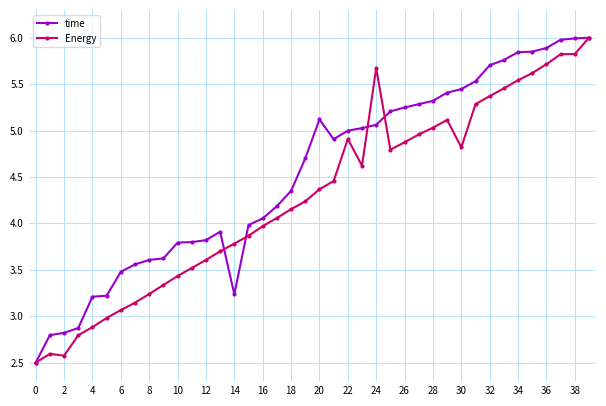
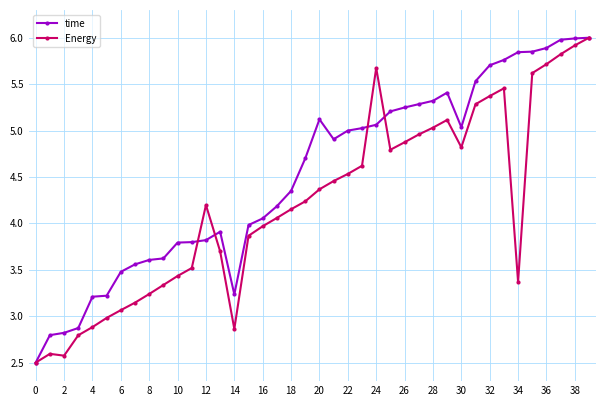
  {
    "time": {
      "2": 2.8,
      "4": 3.2,
      "6": 3.5,
      "8": 3.6,
      "10": 3.8,
      "12": 3.8,
      "14": 3.2,
      "16": 4.1,
      "18": 4.3,
      "20": 5.1,
      "22": 5.0,
      "24": 5.1,
      "26": 5.2,
      "28": 5.3,
-     "30": 5.4,
+     "30": 5.0,
      "32": 5.7,
      "34": 5.8,
      "36": 5.9,
      "38": 6.0
    },
    "Energy": {
      "2": 2.6,
      "4": 2.9,
      "6": 3.1,
      "8": 3.2,
      "10": 3.4,
-     "12": 3.6,
-     "14": 3.8,
+     "12": 4.2,
+     "14": 2.9,
      "16": 4.0,
      "18": 4.2,
      "20": 4.4,
-     "22": 4.9,
+     "22": 4.5,
      "24": 5.7,
      "26": 4.9,
      "28": 5.0,
      "30": 4.8,
      "32": 5.4,
-     "34": 5.5,
+     "34": 3.4,
      "36": 5.7,
-     "38": 5.8
+     "38": 5.9
    }
  }
